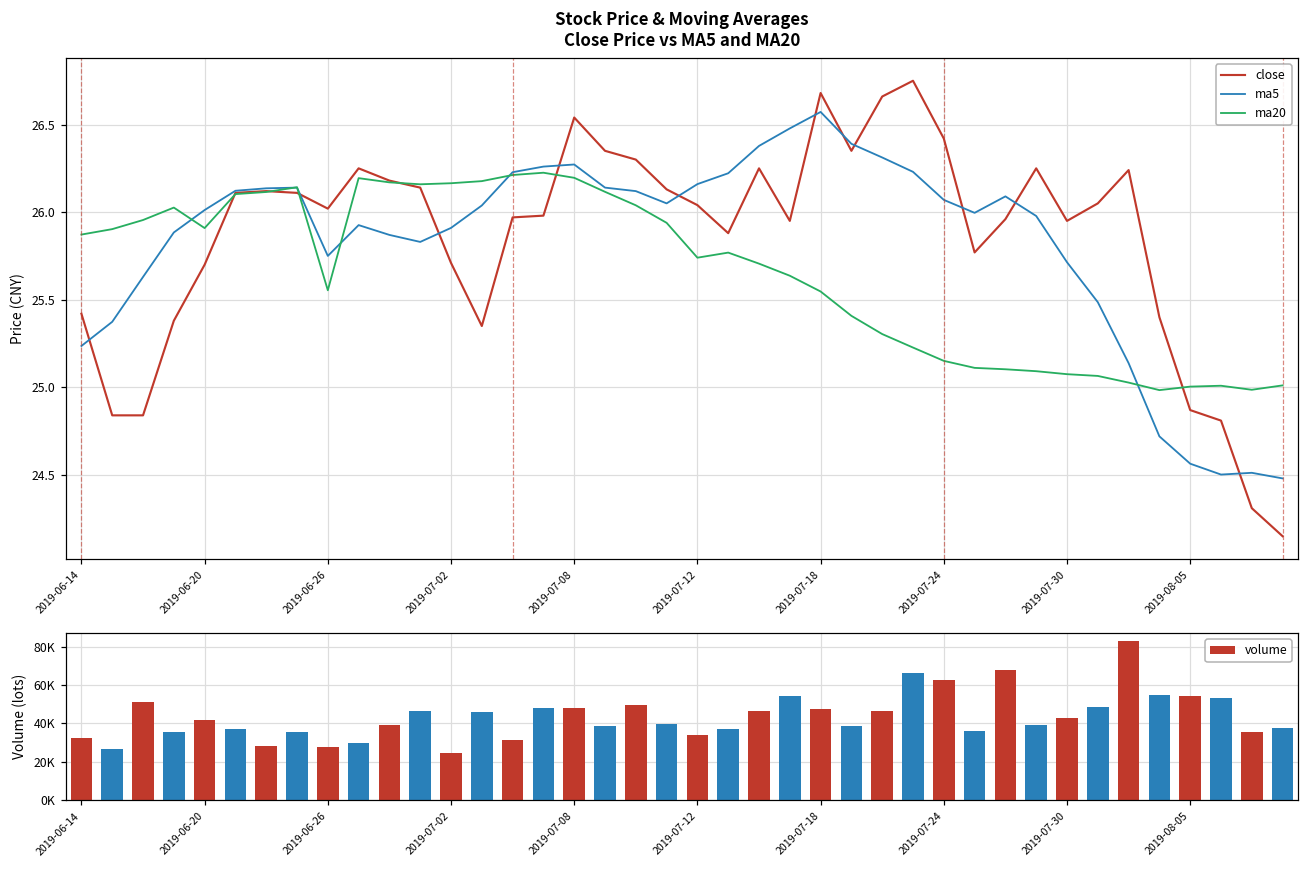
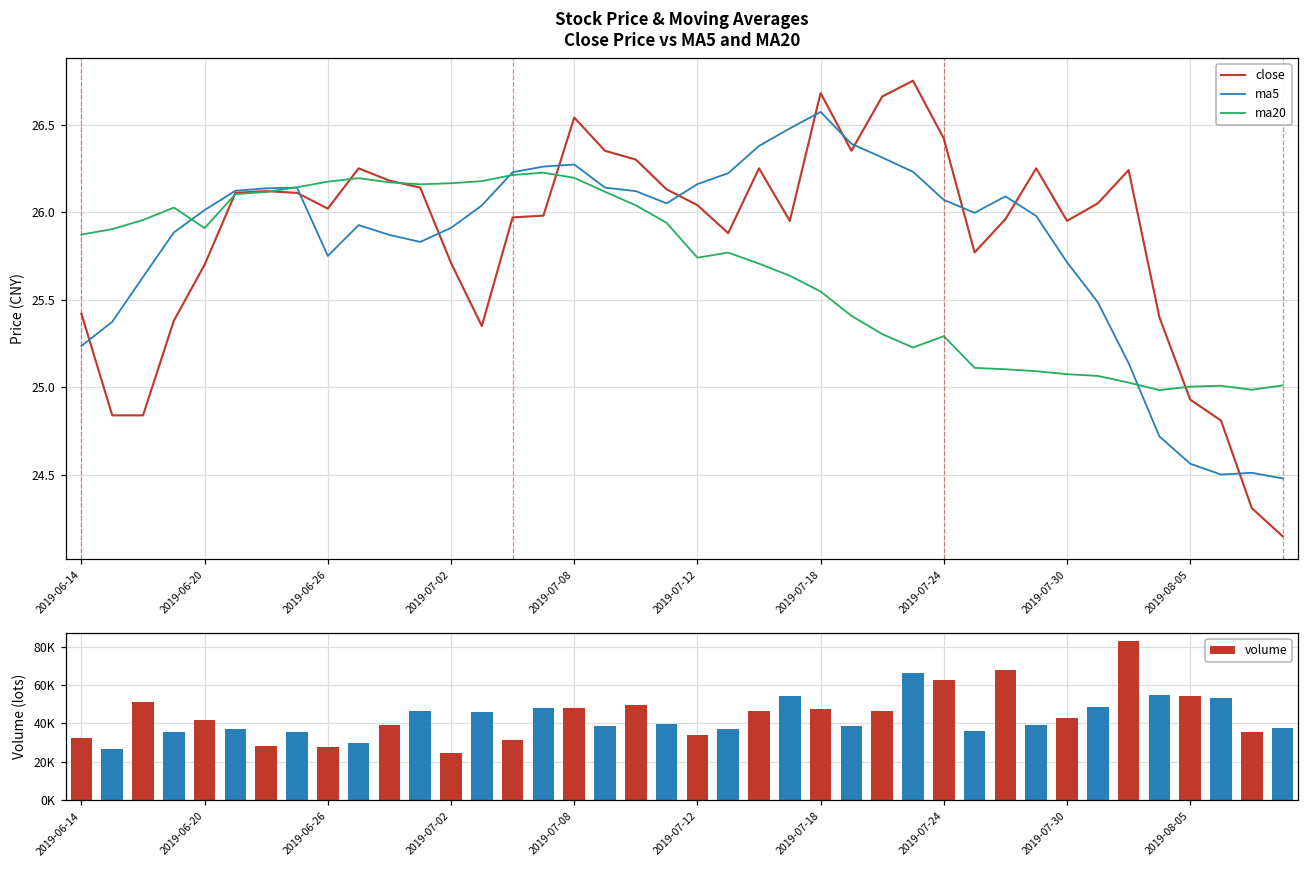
  {
    "Stock Price & Moving Averages Close Price vs MA5 and MA20": {
      "close": {
        "2019-06-14": 25.42,
        "2019-06-20": 25.70,
        "2019-06-26": 26.02,
        "2019-07-02": 25.71,
        "2019-07-08": 26.54,
        "2019-07-12": 26.04,
        "2019-07-18": 26.68,
        "2019-07-24": 26.42,
        "2019-07-30": 25.95,
-       "2019-08-05": 24.87
+       "2019-08-05": 24.93
      },
      "ma5": {
        "2019-06-14": 25.24,
        "2019-06-20": 26.01,
        "2019-06-26": 25.75,
        "2019-07-02": 25.91,
        "2019-07-08": 26.27,
        "2019-07-12": 26.16,
        "2019-07-18": 26.57,
        "2019-07-24": 26.07,
        "2019-07-30": 25.71,
        "2019-08-05": 24.56
      },
      "ma20": {
        "2019-06-14": 25.87,
        "2019-06-20": 25.91,
-       "2019-06-26": 25.55,
+       "2019-06-26": 26.17,
        "2019-07-02": 26.17,
        "2019-07-08": 26.20,
        "2019-07-12": 25.74,
        "2019-07-18": 25.55,
-       "2019-07-24": 25.15,
+       "2019-07-24": 25.29,
        "2019-07-30": 25.08,
        "2019-08-05": 25.00
      }
    }
  }
